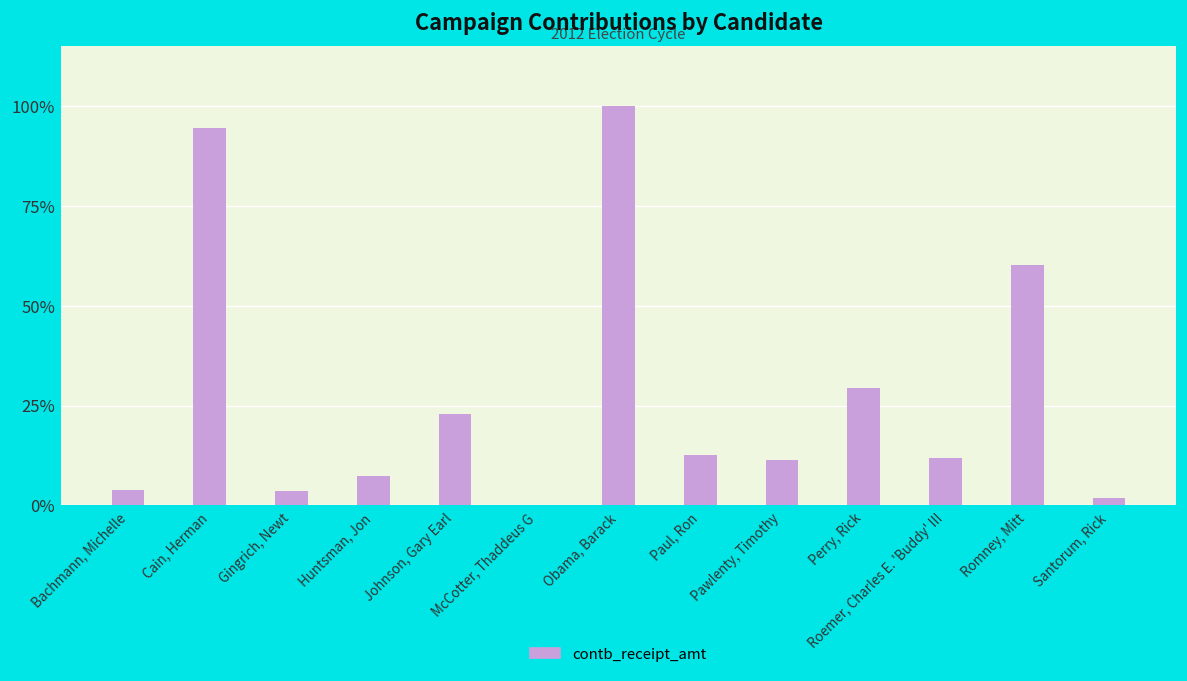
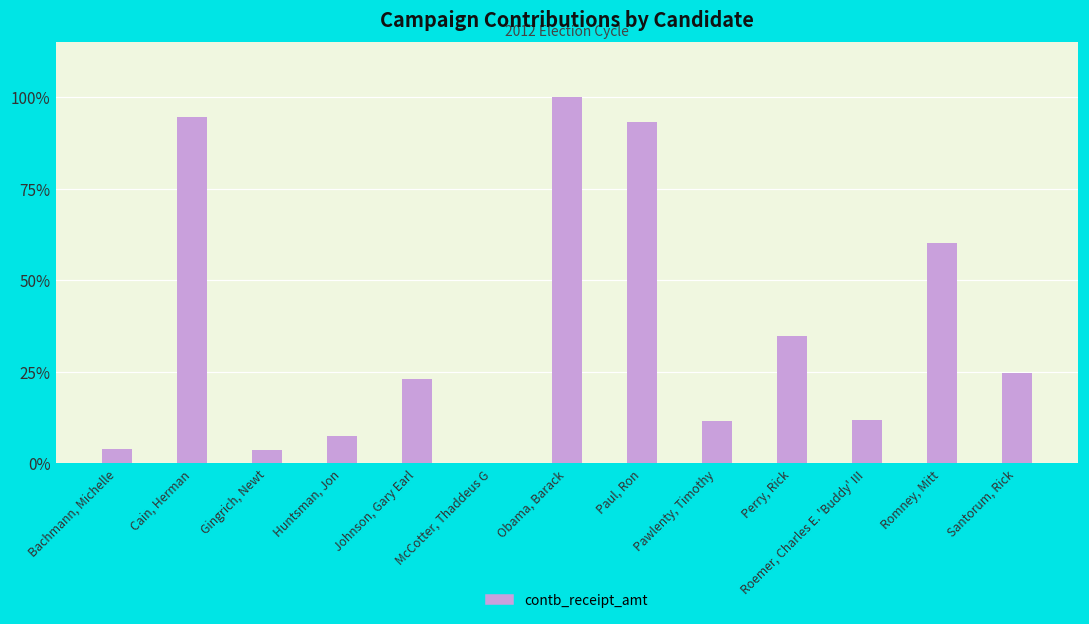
  {
    "Bachmann, Michelle": "4%",
    "Cain, Herman": "95%",
    "Gingrich, Newt": "4%",
    "Huntsman, Jon": "7%",
    "Johnson, Gary Earl": "23%",
    "Obama, Barack": "100%",
-   "Paul, Ron": "13%",
+   "Paul, Ron": "93%",
    "Pawlenty, Timothy": "11%",
-   "Perry, Rick": "29%",
+   "Perry, Rick": "35%",
    "Roemer, Charles E. 'Buddy' III": "12%",
    "Romney, Mitt": "60%",
-   "Santorum, Rick": "2%"
+   "Santorum, Rick": "25%"
  }
